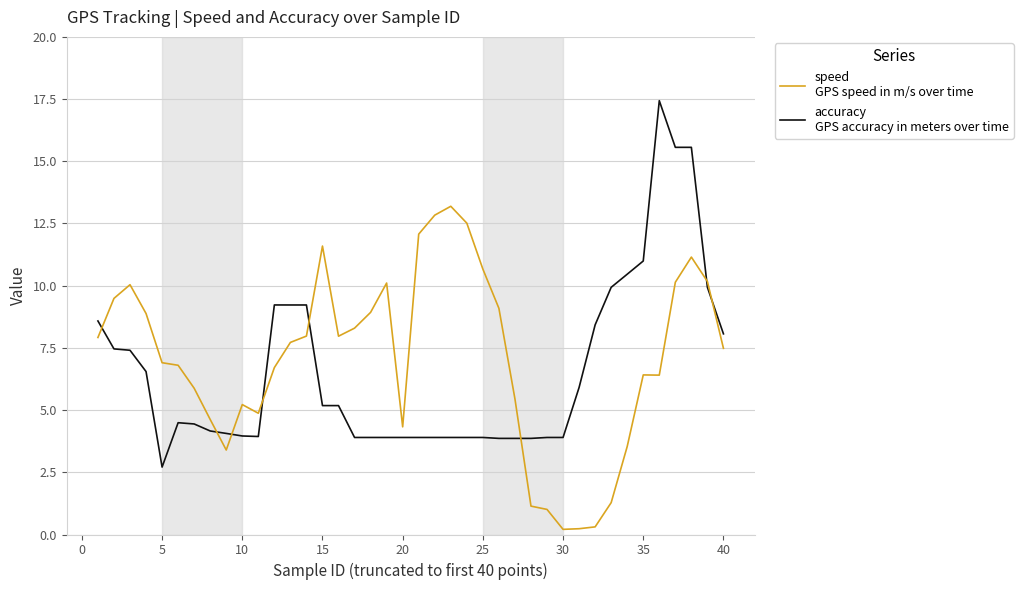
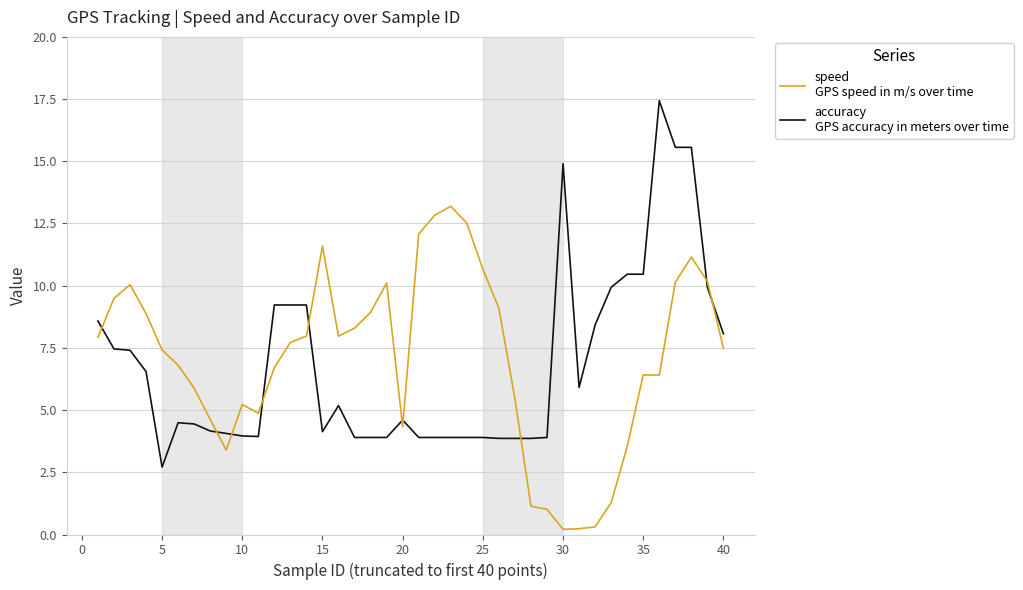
  {
    "speed GPS speed in m/s over time": {
-     "5": 6.9,
+     "5": 7.4,
      "10": 5.2,
      "15": 11.6,
      "20": 4.3,
      "25": 10.7,
      "30": 0.2,
      "35": 6.4,
      "40": 7.5
    },
    "accuracy GPS accuracy in meters over time": {
      "5": 2.7,
      "10": 4.0,
-     "15": 5.2,
-     "20": 3.9,
+     "15": 4.1,
+     "20": 4.6,
      "25": 3.9,
-     "30": 3.9,
-     "35": 11.0,
+     "30": 14.9,
+     "35": 10.5,
      "40": 8.1
    }
  }
